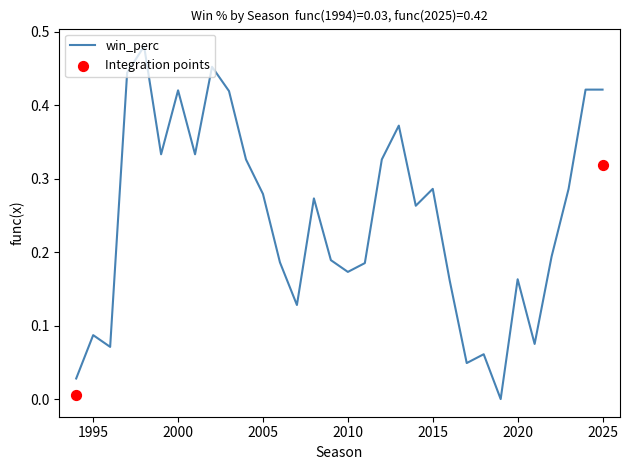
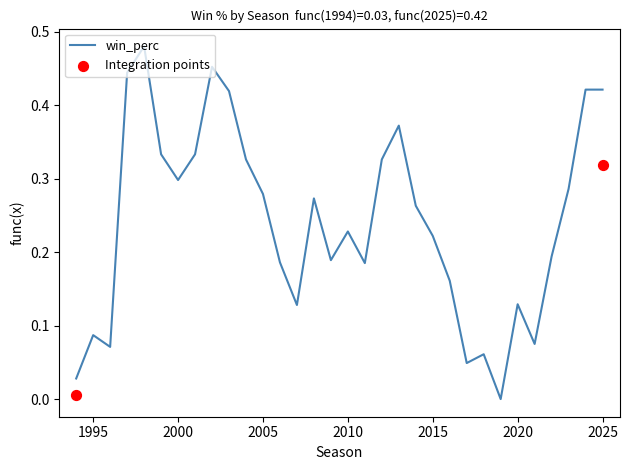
  {
    "win_perc": {
      "1995": 0.09,
-     "2000": 0.42,
+     "2000": 0.30,
      "2005": 0.28,
-     "2010": 0.17,
-     "2015": 0.29,
-     "2020": 0.16,
+     "2010": 0.23,
+     "2015": 0.22,
+     "2020": 0.13,
      "2025": 0.42
    }
  }
